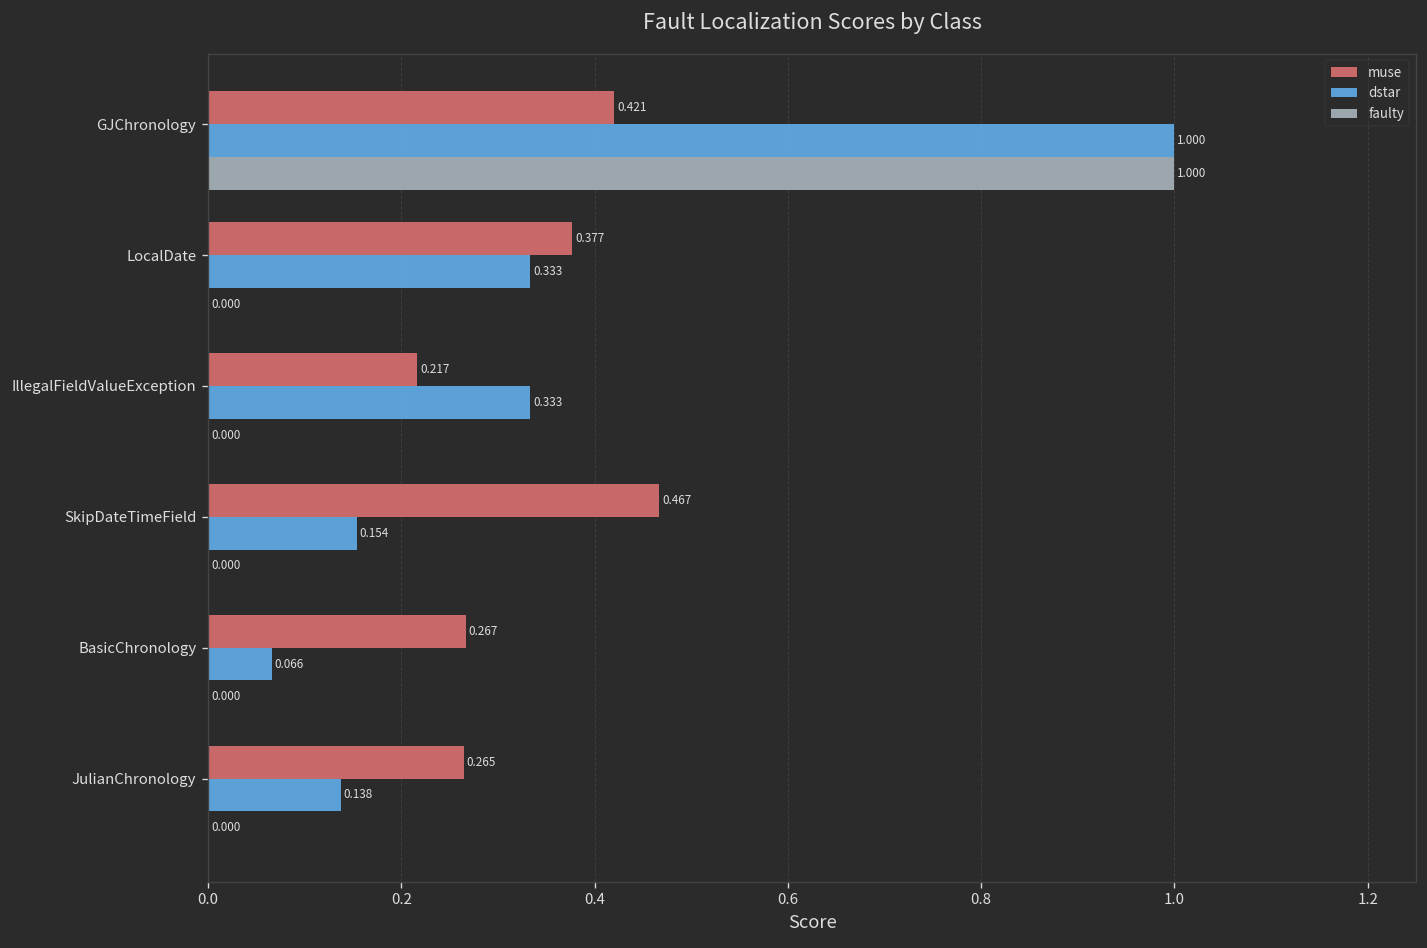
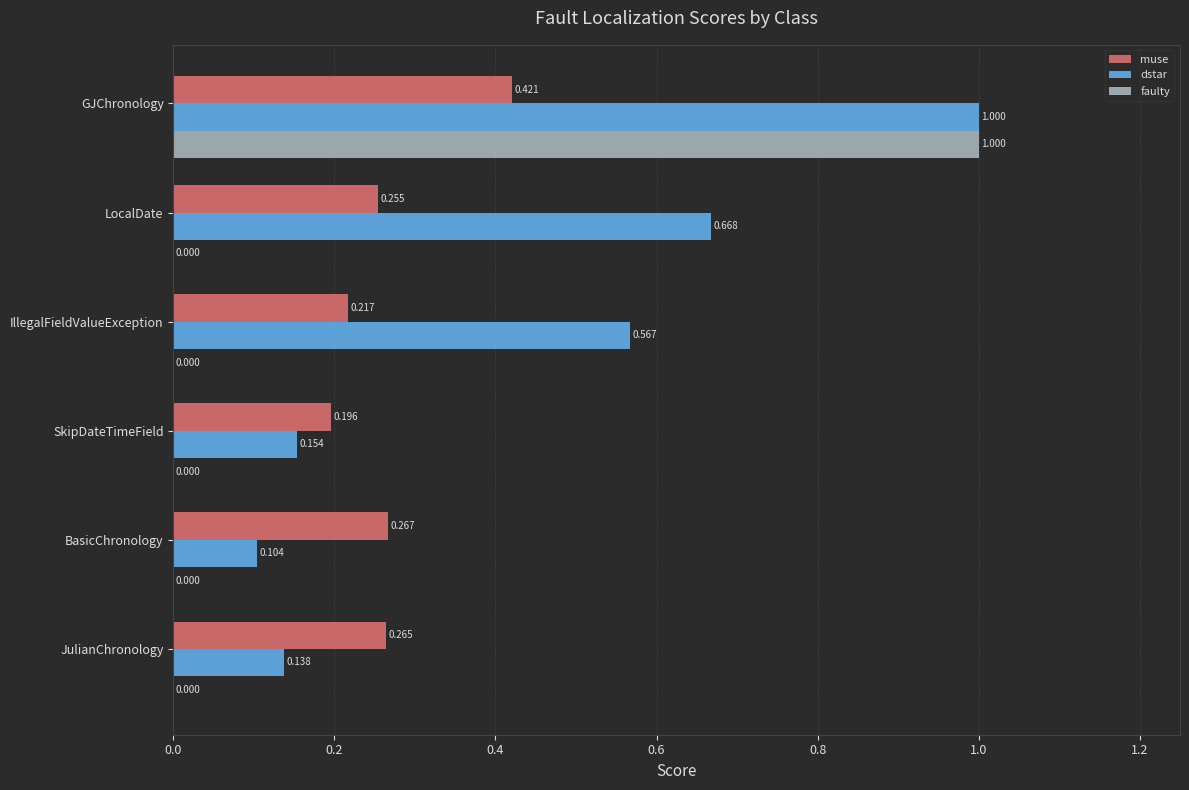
  {
    "muse": {
      "GJChronology": 0.421,
-     "LocalDate": 0.377,
+     "LocalDate": 0.255,
      "IllegalFieldValueException": 0.217,
-     "SkipDateTimeField": 0.467,
+     "SkipDateTimeField": 0.196,
      "BasicChronology": 0.267,
      "JulianChronology": 0.265
    },
    "dstar": {
      "GJChronology": 1.000,
-     "LocalDate": 0.333,
-     "IllegalFieldValueException": 0.333,
+     "LocalDate": 0.668,
+     "IllegalFieldValueException": 0.567,
      "SkipDateTimeField": 0.154,
-     "BasicChronology": 0.066,
+     "BasicChronology": 0.104,
      "JulianChronology": 0.138
    },
    "faulty": {
      "GJChronology": 1.000,
      "LocalDate": 0.000,
      "IllegalFieldValueException": 0.000,
      "SkipDateTimeField": 0.000,
      "BasicChronology": 0.000,
      "JulianChronology": 0.000
    }
  }
